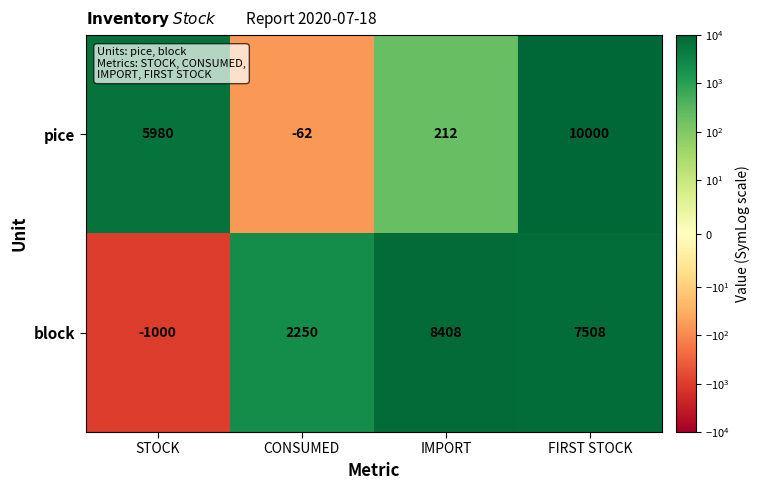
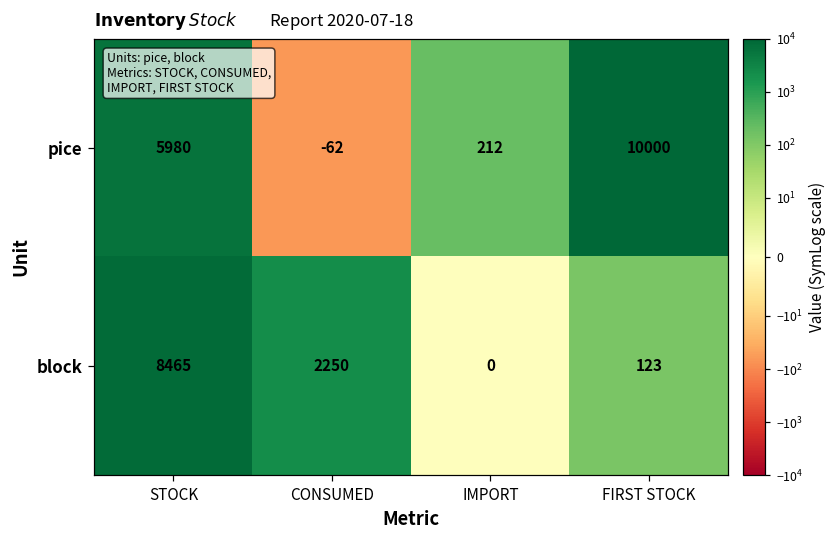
  {
    "pice": {
      "STOCK": 5980,
      "CONSUMED": -62,
      "IMPORT": 212,
      "FIRST STOCK": 10000
    },
    "block": {
-     "STOCK": -1000,
+     "STOCK": 8465,
      "CONSUMED": 2250,
-     "IMPORT": 8408,
-     "FIRST STOCK": 7508
+     "IMPORT": 0,
+     "FIRST STOCK": 123
    }
  }
